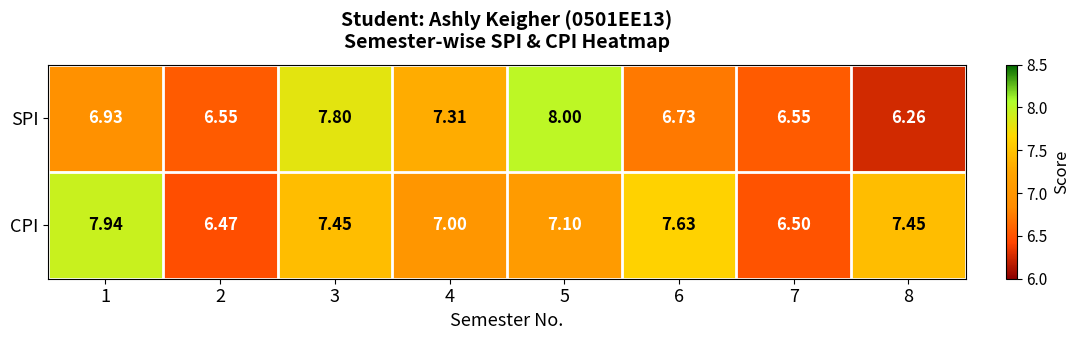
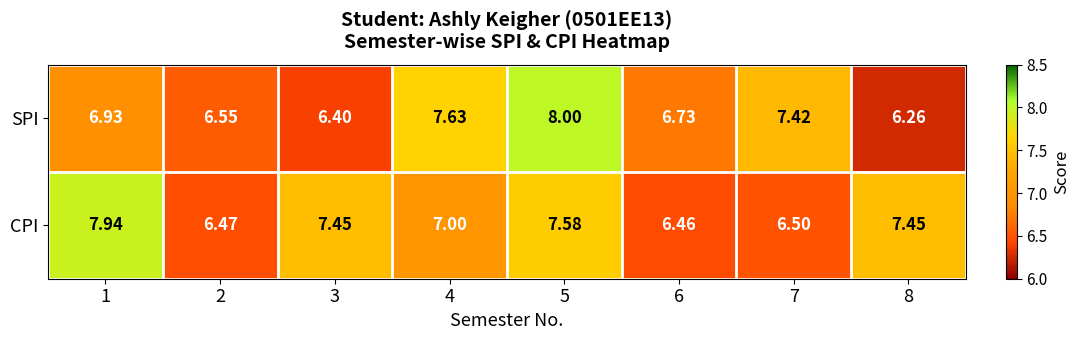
  {
    "SPI": {
      "1": 6.93,
      "2": 6.55,
-     "3": 7.80,
-     "4": 7.31,
+     "3": 6.40,
+     "4": 7.63,
      "5": 8.00,
      "6": 6.73,
-     "7": 6.55,
+     "7": 7.42,
      "8": 6.26
    },
    "CPI": {
      "1": 7.94,
      "2": 6.47,
      "3": 7.45,
      "4": 7.00,
-     "5": 7.10,
-     "6": 7.63,
+     "5": 7.58,
+     "6": 6.46,
      "7": 6.50,
      "8": 7.45
    }
  }
